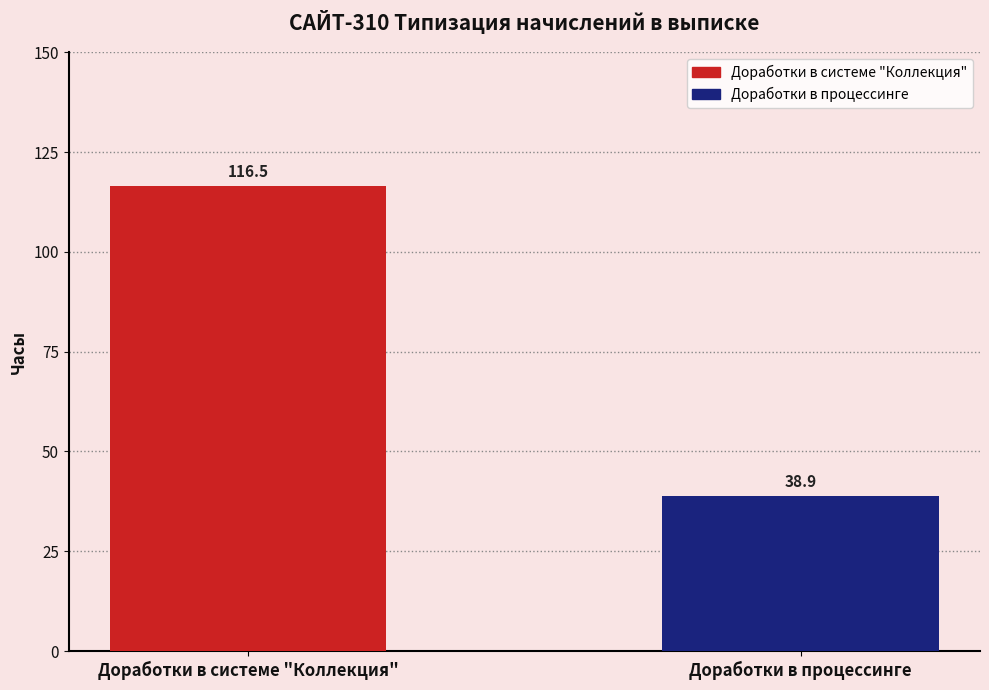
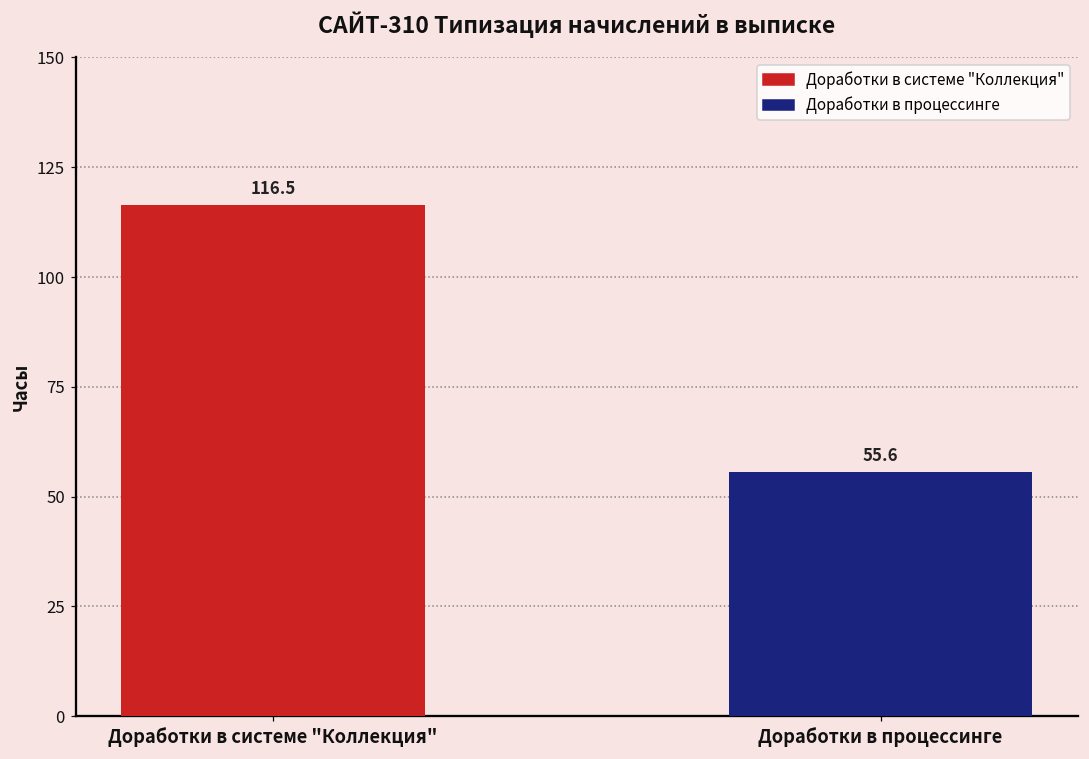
  {
    "Доработки в системе \"Коллекция\"": 116.5,
-   "Доработки в процессинге": 38.9
+   "Доработки в процессинге": 55.6
  }
